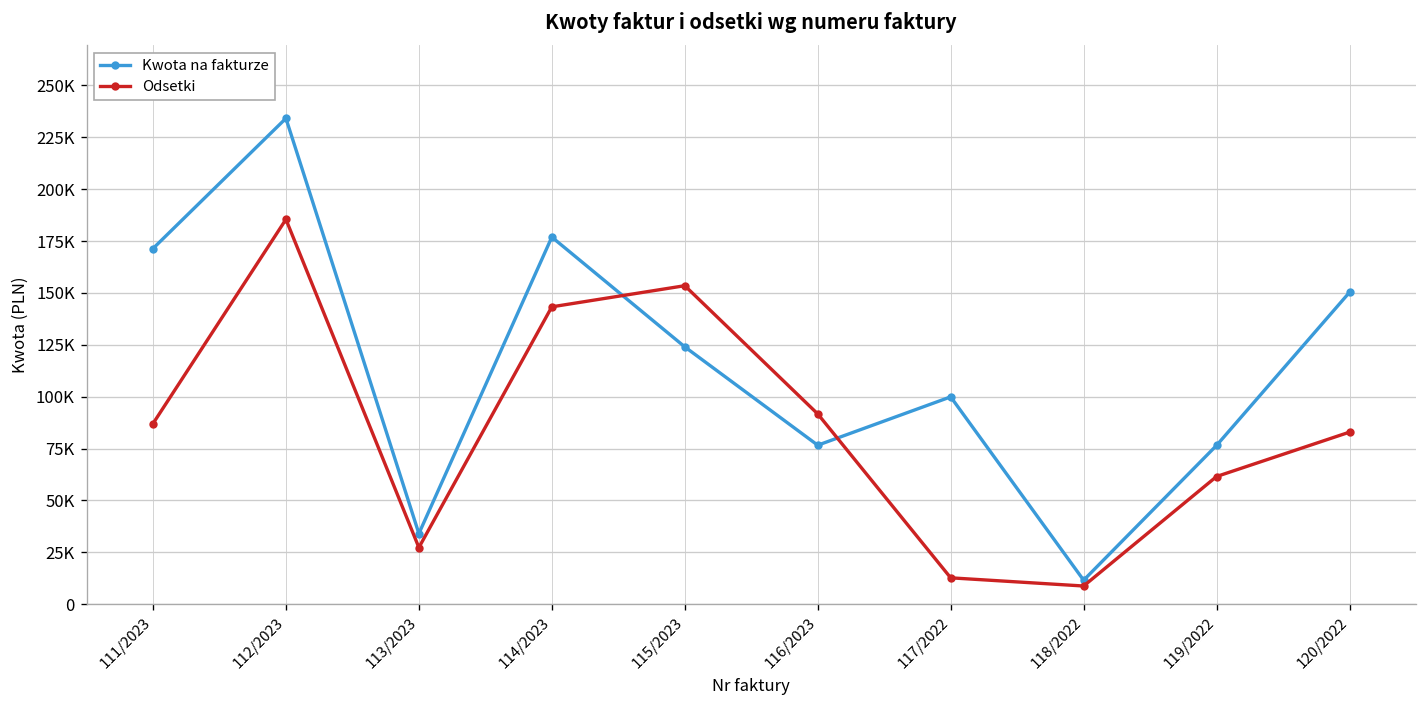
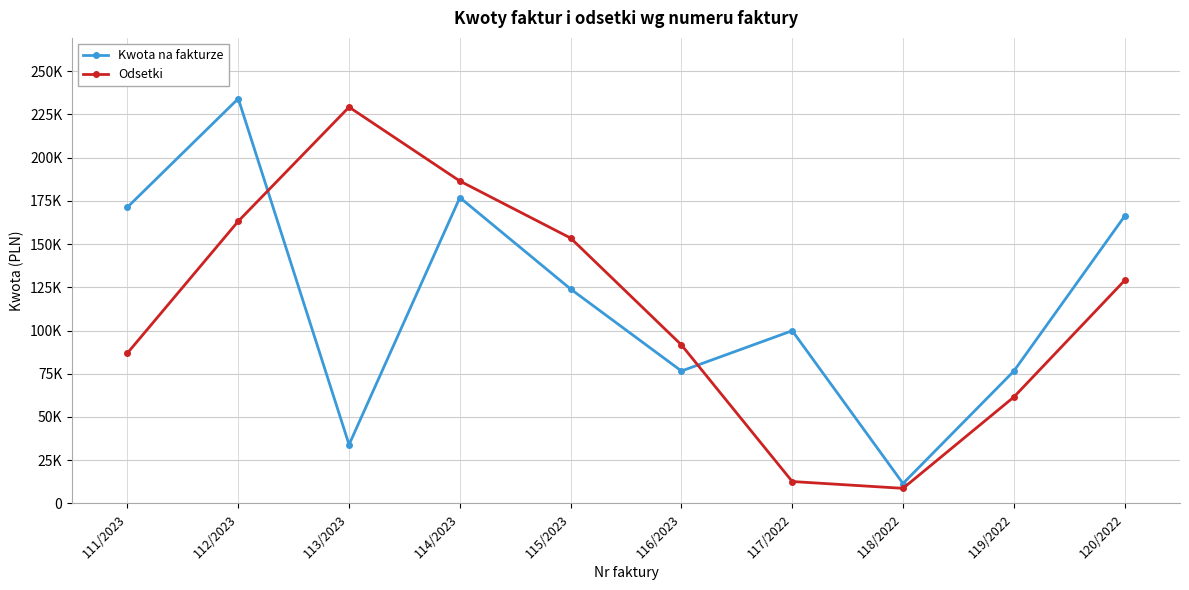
  {
    "Kwota na fakturze": {
      "111/2023": 171000,
      "112/2023": 234000,
      "113/2023": 34000,
      "114/2023": 177000,
      "115/2023": 124000,
      "116/2023": 77000,
      "117/2022": 100000,
      "118/2022": 12000,
      "119/2022": 77000,
-     "120/2022": 150000
+     "120/2022": 166000
    },
    "Odsetki": {
      "111/2023": 87000,
-     "112/2023": 185000,
-     "113/2023": 27000,
-     "114/2023": 143000,
+     "112/2023": 163000,
+     "113/2023": 229000,
+     "114/2023": 186000,
      "115/2023": 153000,
      "116/2023": 92000,
      "117/2022": 13000,
      "118/2022": 9000,
      "119/2022": 62000,
-     "120/2022": 83000
+     "120/2022": 129000
    }
  }
